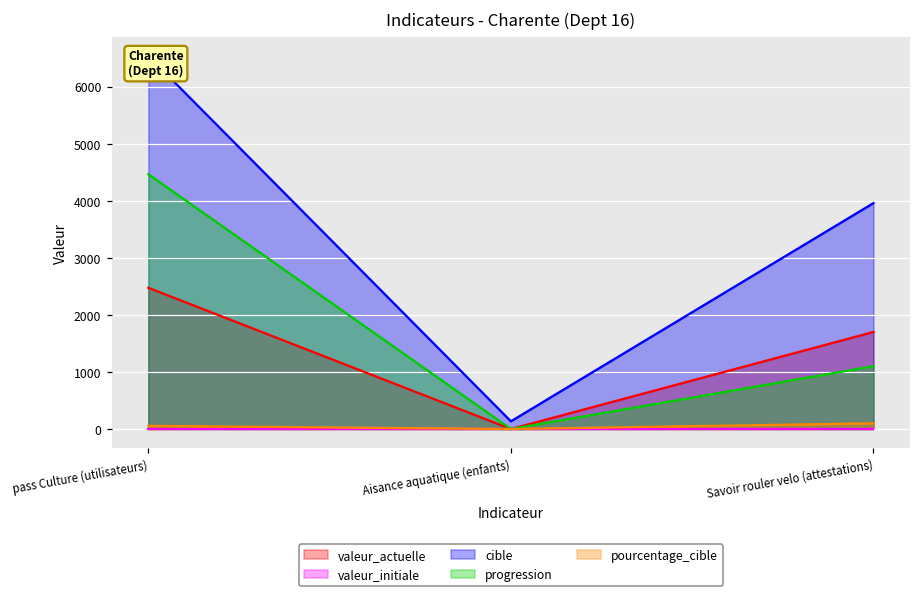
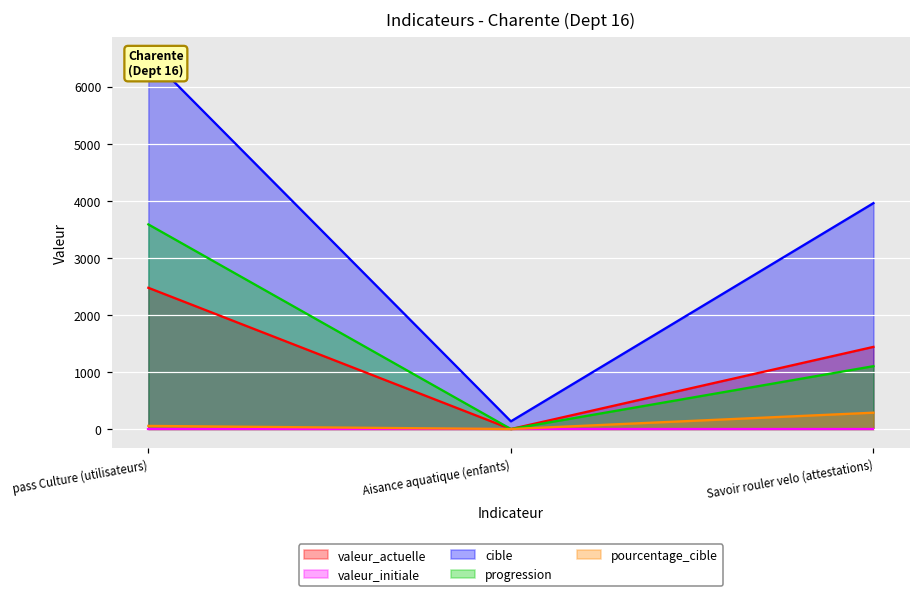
  {
    "valeur_actuelle": {
      "pass Culture (utilisateurs)": 2500,
-     "Savoir rouler velo (attestations)": 1700
+     "Savoir rouler velo (attestations)": 1400
    },
    "valeur_initiale": {
      "pass Culture (utilisateurs)": 0,
      "Savoir rouler velo (attestations)": 0
    },
    "cible": {
      "Aisance aquatique (enfants)": 100,
      "Savoir rouler velo (attestations)": 4000
    },
    "progression": {
-     "pass Culture (utilisateurs)": 4500,
+     "pass Culture (utilisateurs)": 3600,
      "Savoir rouler velo (attestations)": 1100
    },
    "pourcentage_cible": {
      "pass Culture (utilisateurs)": 100,
-     "Savoir rouler velo (attestations)": 100
+     "Savoir rouler velo (attestations)": 300
    }
  }
